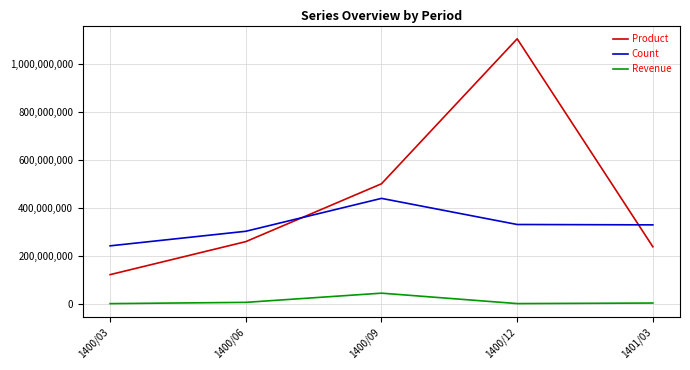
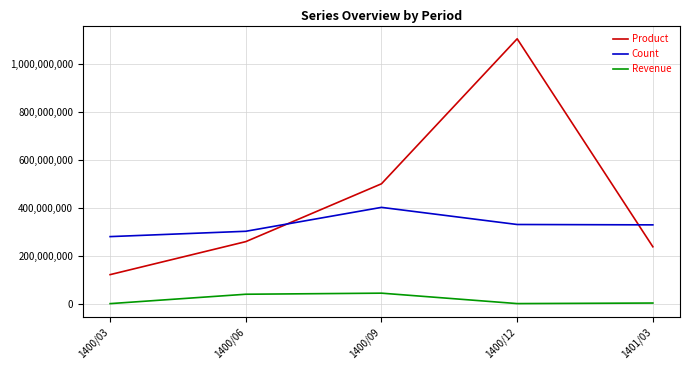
  {
    "Product": {
      "1400/03": "120,000,000",
      "1400/06": "260,000,000",
      "1400/09": "500,000,000",
      "1400/12": "1,100,000,000",
      "1401/03": "240,000,000"
    },
    "Count": {
-     "1400/03": "240,000,000",
+     "1400/03": "280,000,000",
      "1400/06": "300,000,000",
-     "1400/09": "440,000,000",
+     "1400/09": "400,000,000",
      "1400/12": "330,000,000",
      "1401/03": "330,000,000"
    },
    "Revenue": {
      "1400/03": "0",
-     "1400/06": "10,000,000",
+     "1400/06": "40,000,000",
      "1400/09": "50,000,000",
      "1400/12": "0",
      "1401/03": "10,000,000"
    }
  }
